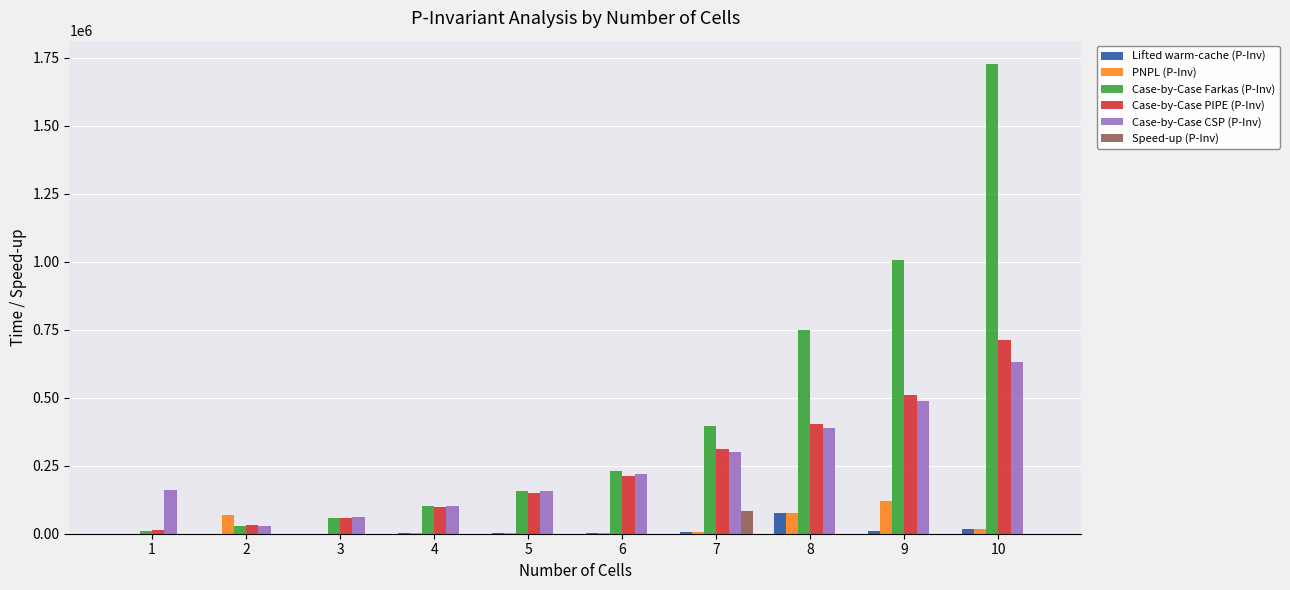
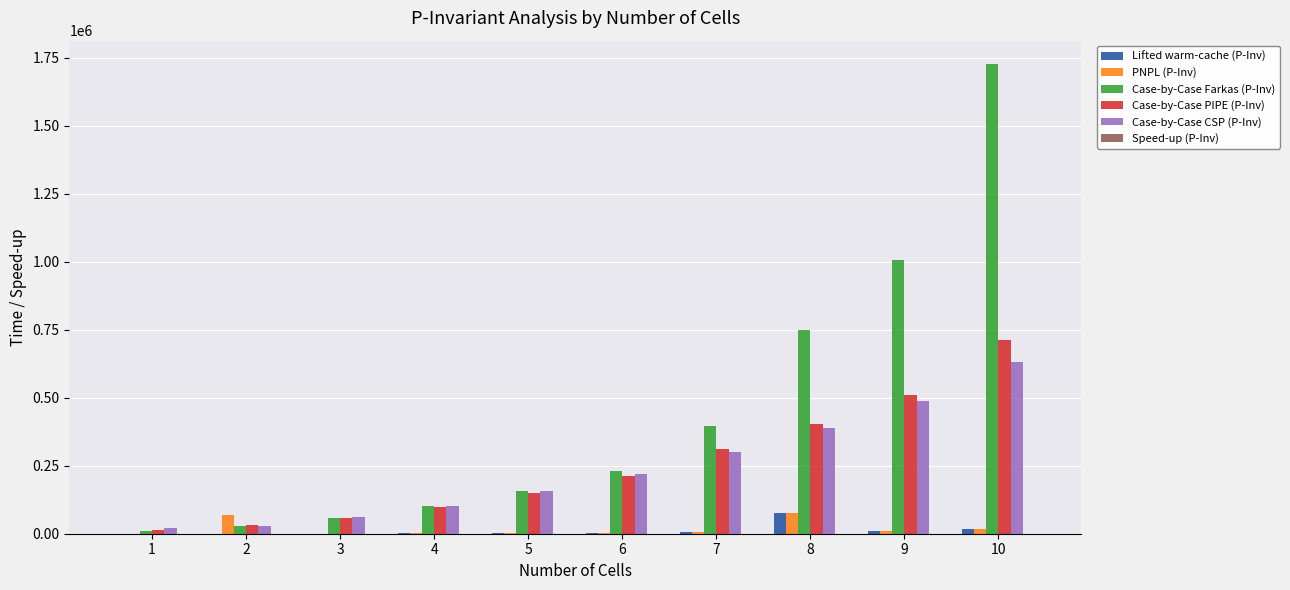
  {
    "Lifted warm-cache (P-Inv)": {
      "8": 80000,
      "9": 10000,
      "10": 20000
    },
    "PNPL (P-Inv)": {
      "2": 70000,
      "8": 70000,
-     "9": 120000,
+     "9": 10000,
      "10": 20000
    },
    "Case-by-Case Farkas (P-Inv)": {
      "1": 10000,
      "2": 30000,
      "3": 60000,
      "4": 100000,
      "5": 160000,
      "6": 230000,
      "7": 390000,
      "8": 750000,
      "9": 1010000,
      "10": 1730000
    },
    "Case-by-Case PIPE (P-Inv)": {
      "1": 10000,
      "2": 30000,
      "3": 60000,
      "4": 100000,
      "5": 150000,
      "6": 210000,
      "7": 310000,
      "8": 400000,
      "9": 510000,
      "10": 710000
    },
    "Case-by-Case CSP (P-Inv)": {
-     "1": 160000,
+     "1": 20000,
      "2": 30000,
      "3": 60000,
      "4": 100000,
      "5": 160000,
      "6": 220000,
      "7": 300000,
      "8": 390000,
      "9": 490000,
      "10": 630000
    },
    "Speed-up (P-Inv)": {
-     "7": 80000
+     "7": 0
    }
  }
